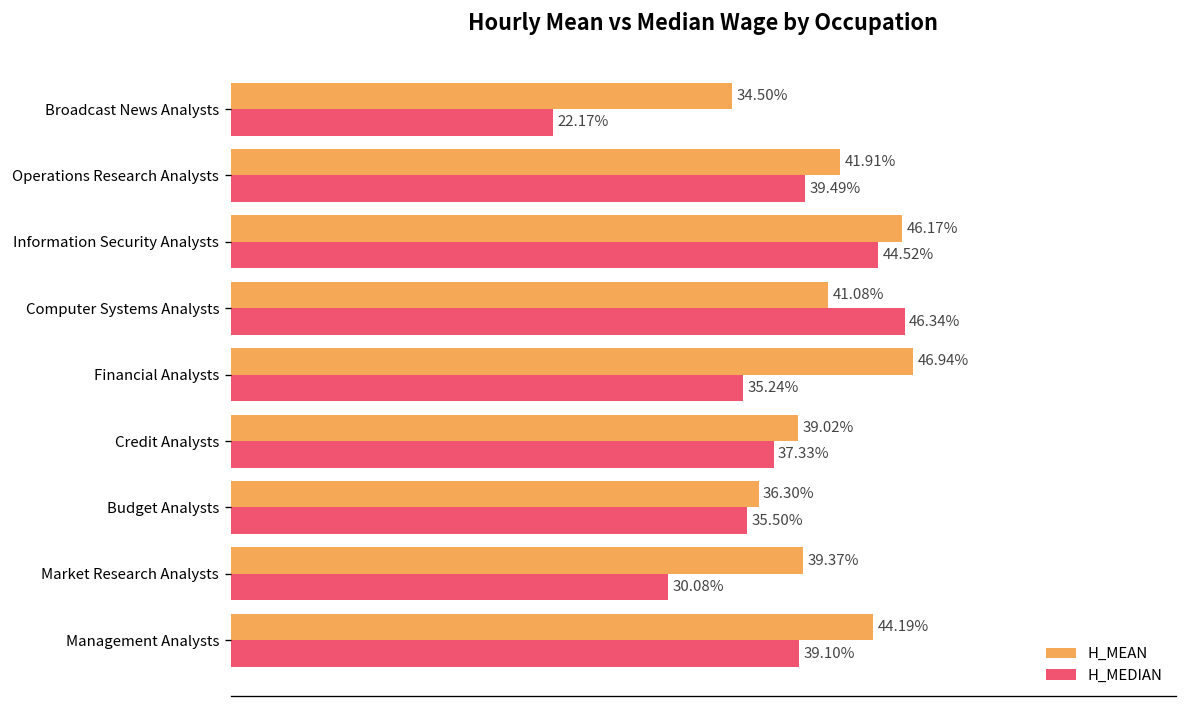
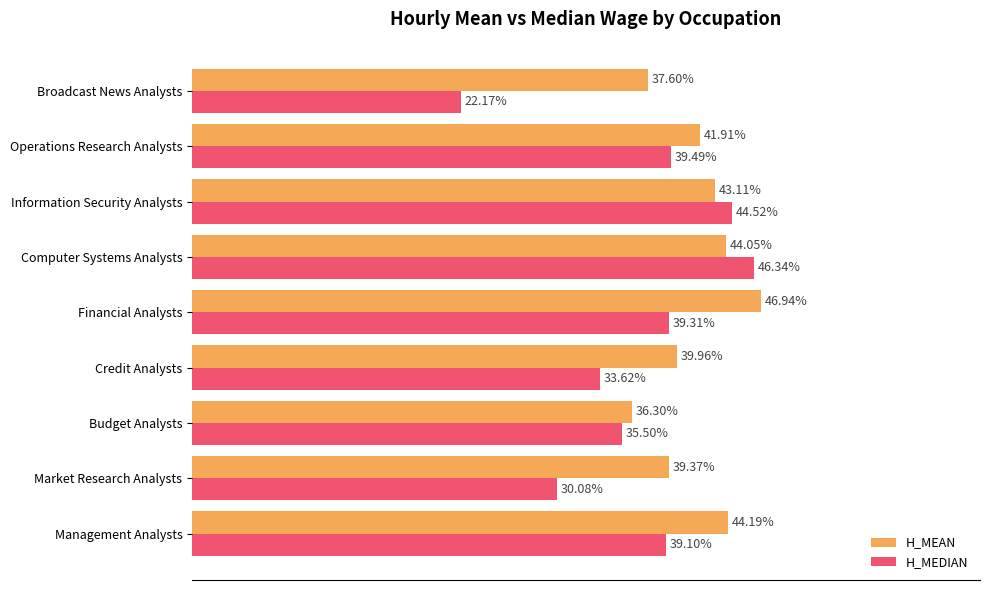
  {
    "H_MEAN": {
-     "Broadcast News Analysts": "34.50%",
+     "Broadcast News Analysts": "37.60%",
      "Operations Research Analysts": "41.91%",
-     "Information Security Analysts": "46.17%",
-     "Computer Systems Analysts": "41.08%",
+     "Information Security Analysts": "43.11%",
+     "Computer Systems Analysts": "44.05%",
      "Financial Analysts": "46.94%",
-     "Credit Analysts": "39.02%",
+     "Credit Analysts": "39.96%",
      "Budget Analysts": "36.30%",
      "Market Research Analysts": "39.37%",
      "Management Analysts": "44.19%"
    },
    "H_MEDIAN": {
      "Broadcast News Analysts": "22.17%",
      "Operations Research Analysts": "39.49%",
      "Information Security Analysts": "44.52%",
      "Computer Systems Analysts": "46.34%",
-     "Financial Analysts": "35.24%",
-     "Credit Analysts": "37.33%",
+     "Financial Analysts": "39.31%",
+     "Credit Analysts": "33.62%",
      "Budget Analysts": "35.50%",
      "Market Research Analysts": "30.08%",
      "Management Analysts": "39.10%"
    }
  }
